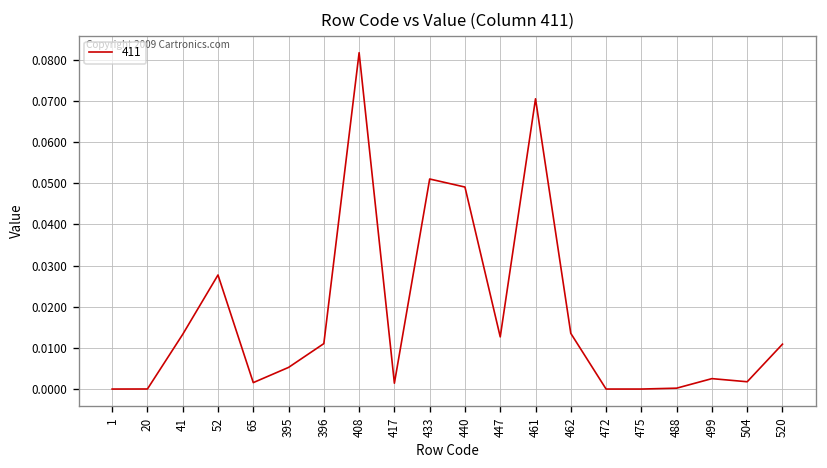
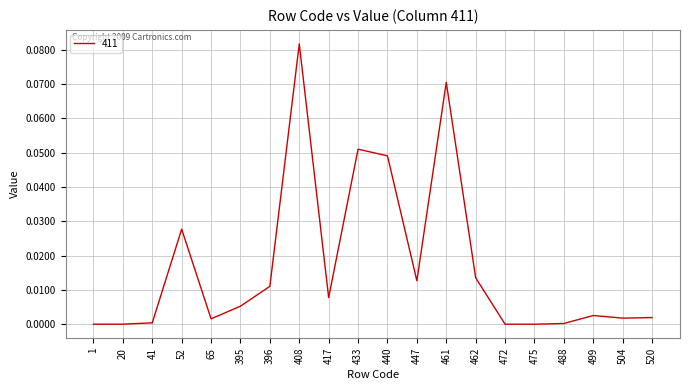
  {
    "1": 0.000,
    "20": 0.000,
-   "41": 0.013,
+   "41": 0.000,
    "52": 0.028,
    "65": 0.002,
    "395": 0.005,
    "396": 0.011,
    "408": 0.082,
-   "417": 0.001,
+   "417": 0.008,
    "433": 0.051,
    "440": 0.049,
    "447": 0.013,
    "461": 0.071,
    "462": 0.014,
    "472": 0.000,
    "475": 0.000,
    "488": 0.000,
    "499": 0.003,
    "504": 0.002,
-   "520": 0.011
+   "520": 0.002
  }
